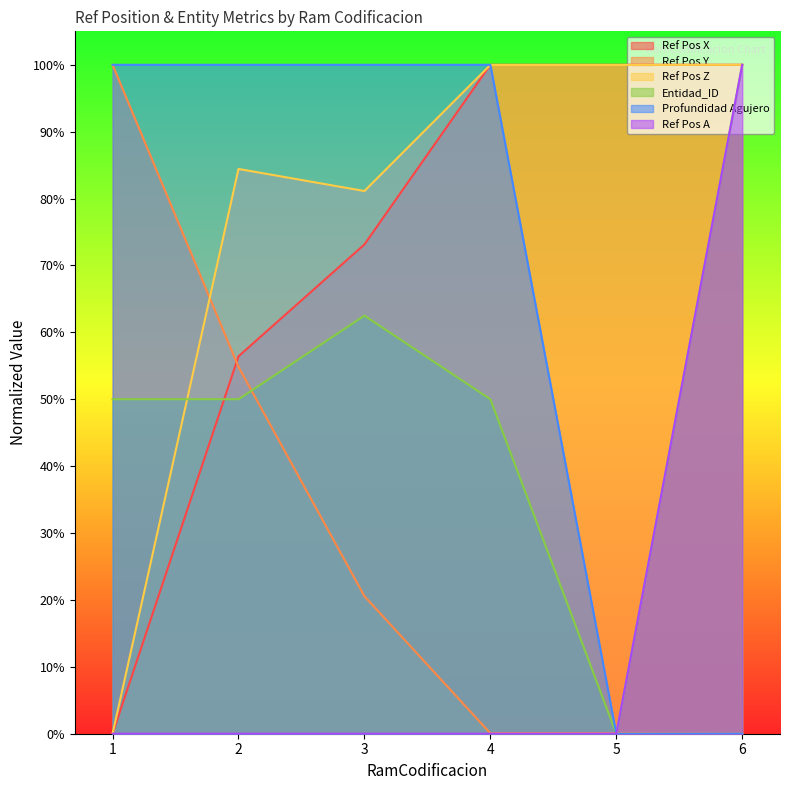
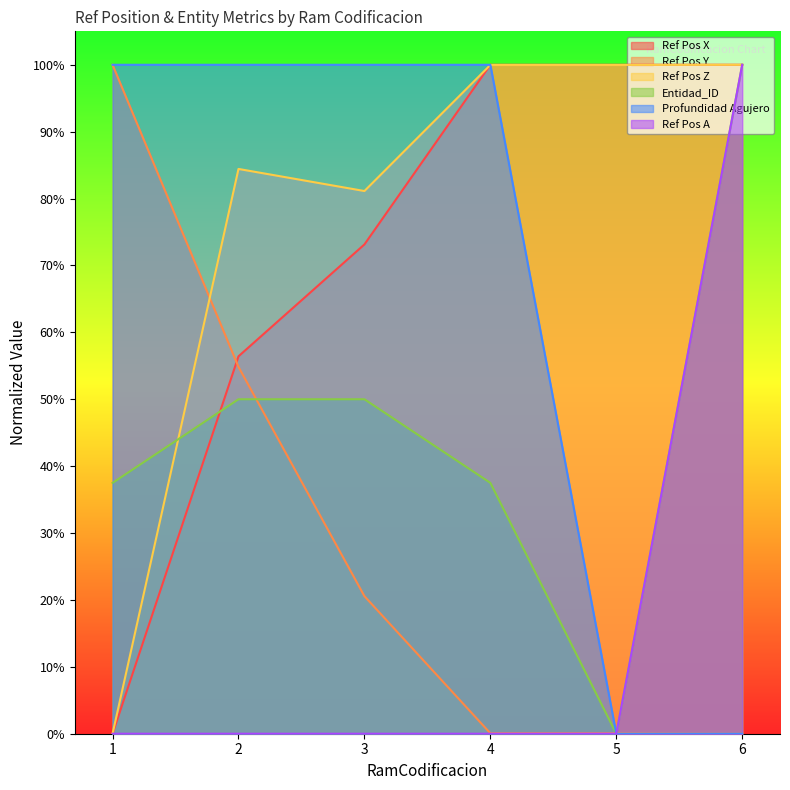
  {
    "Entidad_ID": {
-     "1": "50%",
+     "1": "37%",
      "2": "50%",
-     "3": "62%",
-     "4": "50%"
+     "3": "50%",
+     "4": "37%"
    },
    "Profundidad Agujero": {
      "2": "100%",
      "3": "100%"
    },
    "Ref Pos A": {
      "2": "0%",
      "3": "0%"
    }
  }
